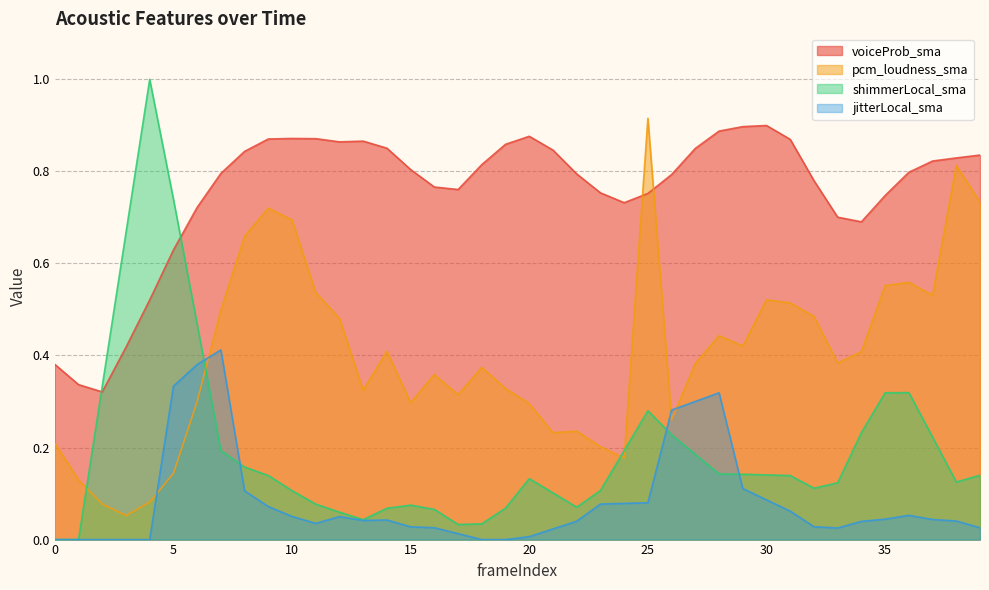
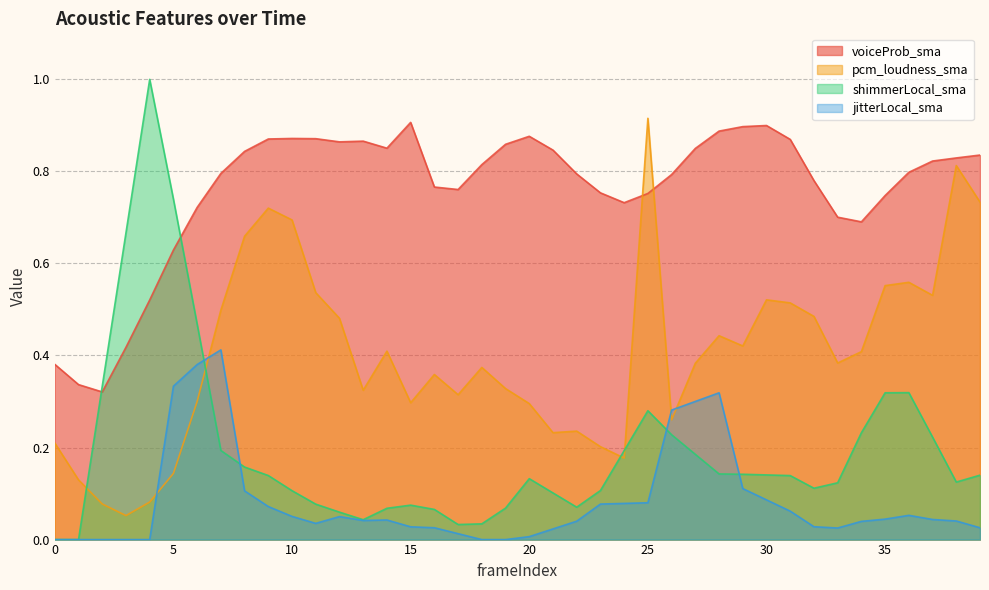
  {
    "voiceProb_sma": {
      "0": 0.38,
      "5": 0.63,
      "10": 0.87,
-     "15": 0.80,
+     "15": 0.91,
      "20": 0.88,
      "25": 0.75,
      "30": 0.90,
      "35": 0.75
    },
    "pcm_loudness_sma": {
      "0": 0.21,
      "5": 0.14,
      "10": 0.69,
      "15": 0.30,
      "20": 0.30,
      "25": 0.92,
      "30": 0.52,
      "35": 0.55
    },
    "shimmerLocal_sma": {
      "5": 0.74,
      "10": 0.11,
      "15": 0.07,
      "20": 0.13,
      "25": 0.28,
      "30": 0.14,
      "35": 0.32
    },
    "jitterLocal_sma": {
      "5": 0.33,
      "10": 0.05,
      "15": 0.03,
      "20": 0.01,
      "25": 0.08,
      "30": 0.09,
      "35": 0.04
    }
  }
